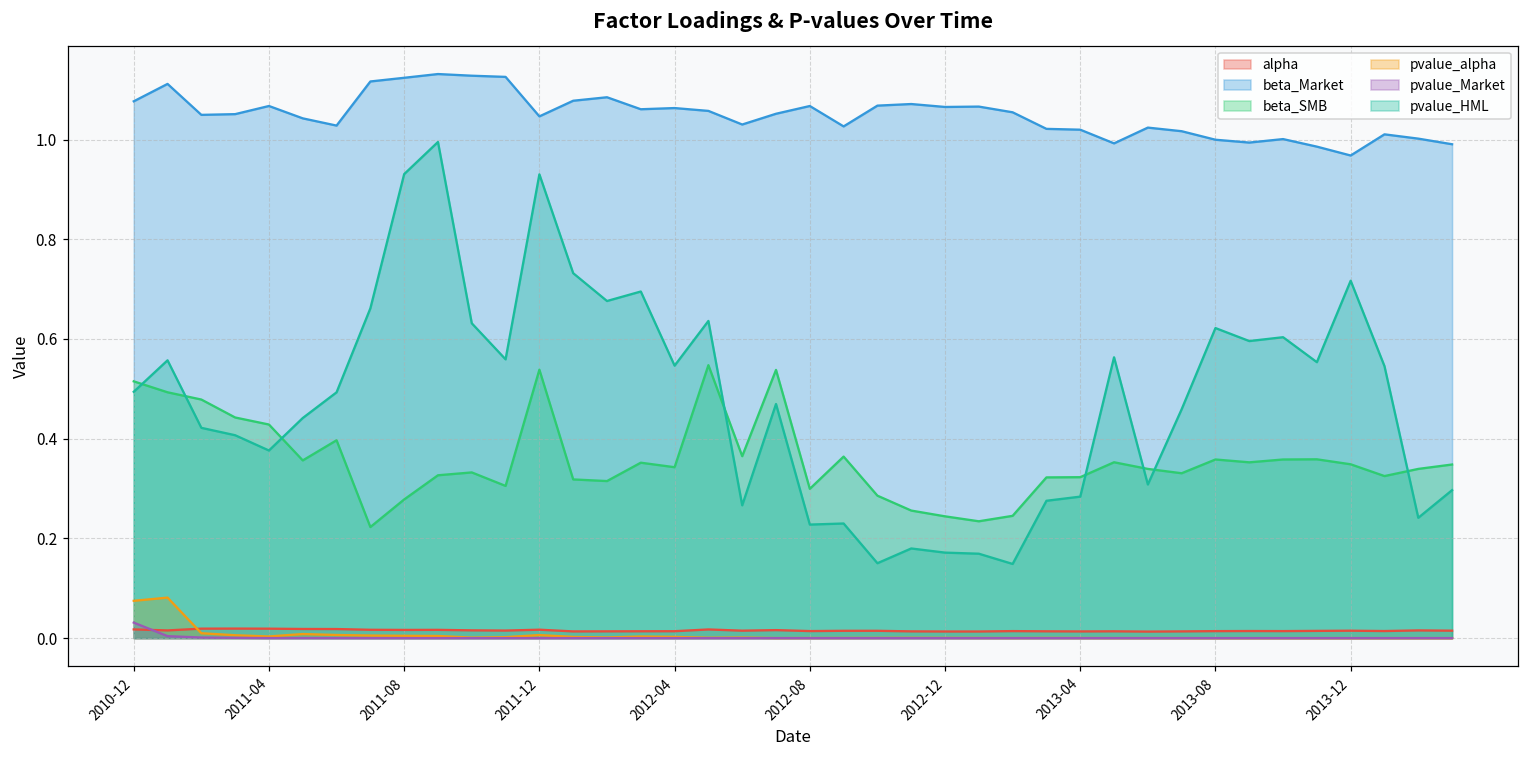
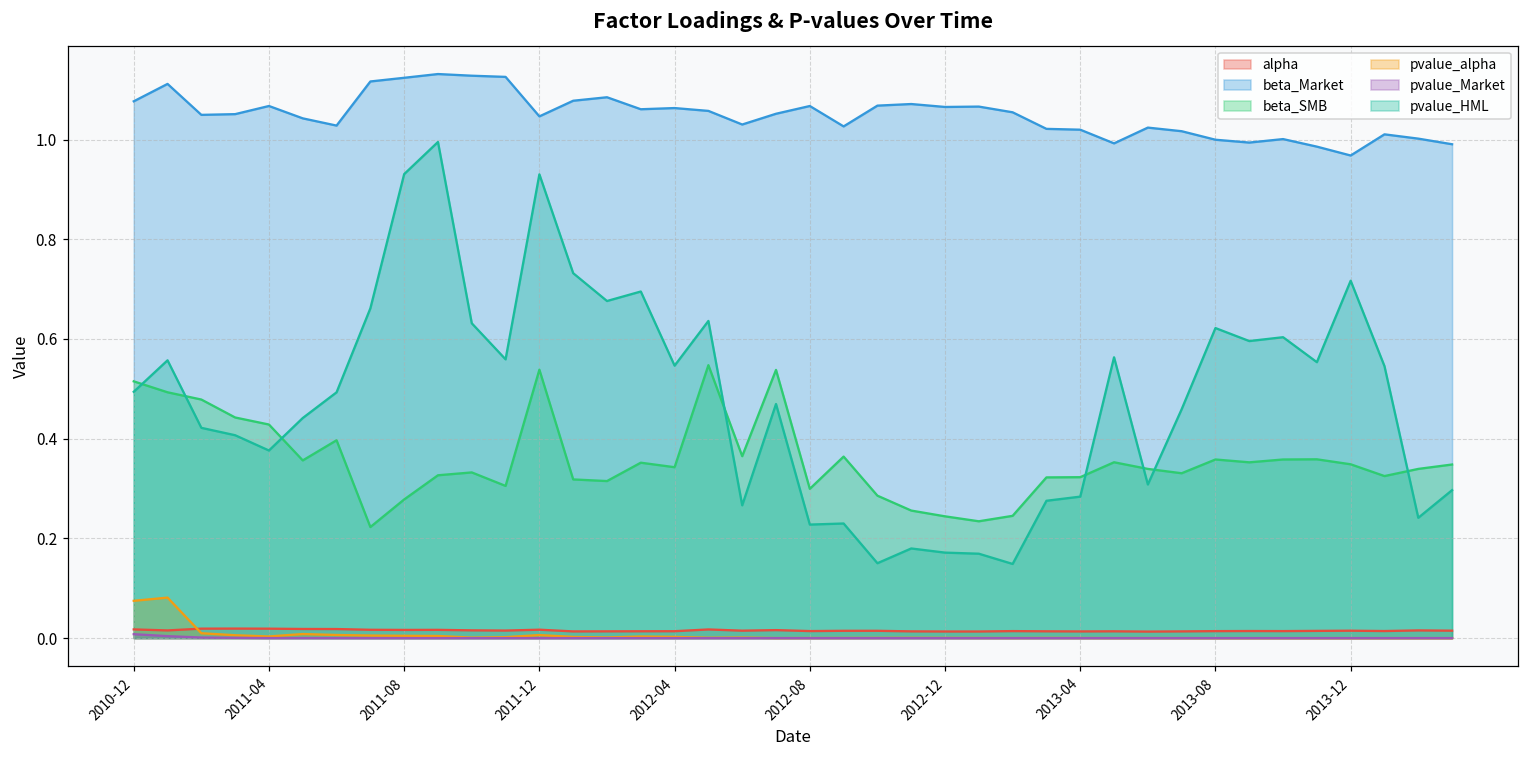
  {
    "pvalue_Market": {
-     "2010-12": 0.03,
+     "2010-12": 0.01,
      "2011-12": 0.00
    }
  }
